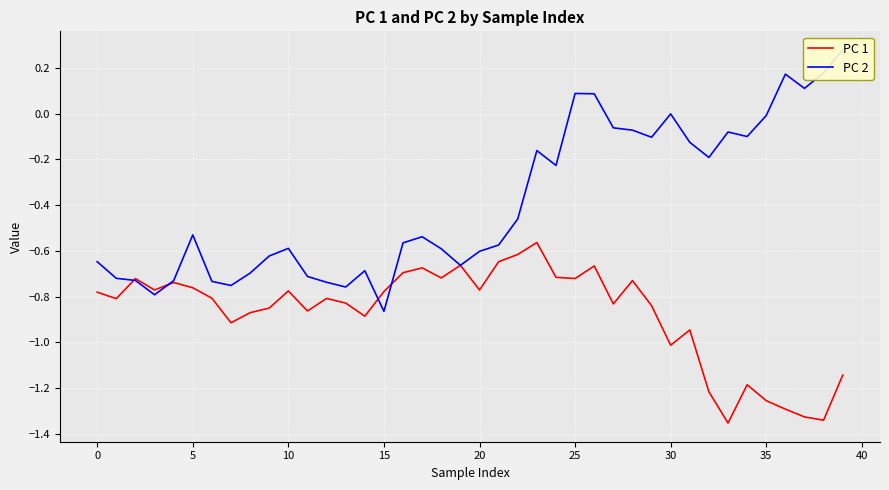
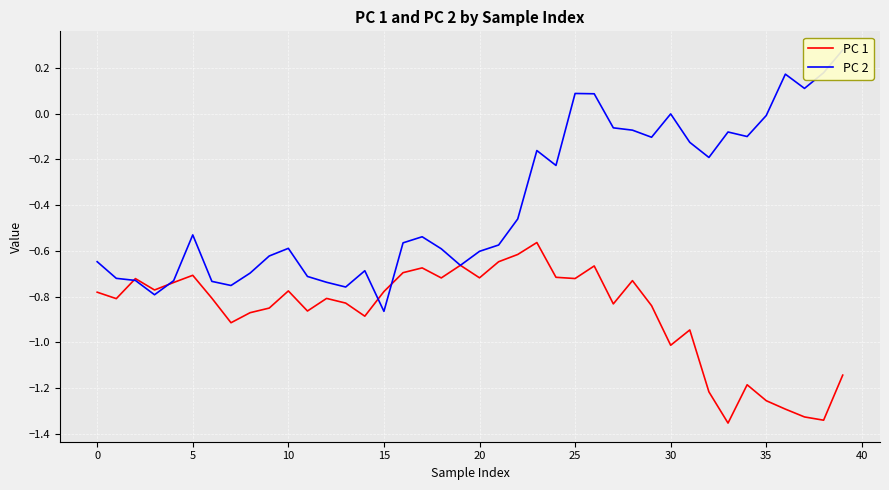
  {
    "PC 1": {
      "0": -0.78,
-     "5": -0.76,
+     "5": -0.71,
      "10": -0.78,
      "15": -0.78,
-     "20": -0.77,
+     "20": -0.72,
      "25": -0.72,
      "30": -1.01,
      "35": -1.26
    },
    "PC 2": {
      "0": -0.65,
      "5": -0.53,
      "10": -0.59,
      "15": -0.86,
      "20": -0.60,
      "25": 0.09,
      "30": 0.00,
      "35": -0.01
    }
  }
